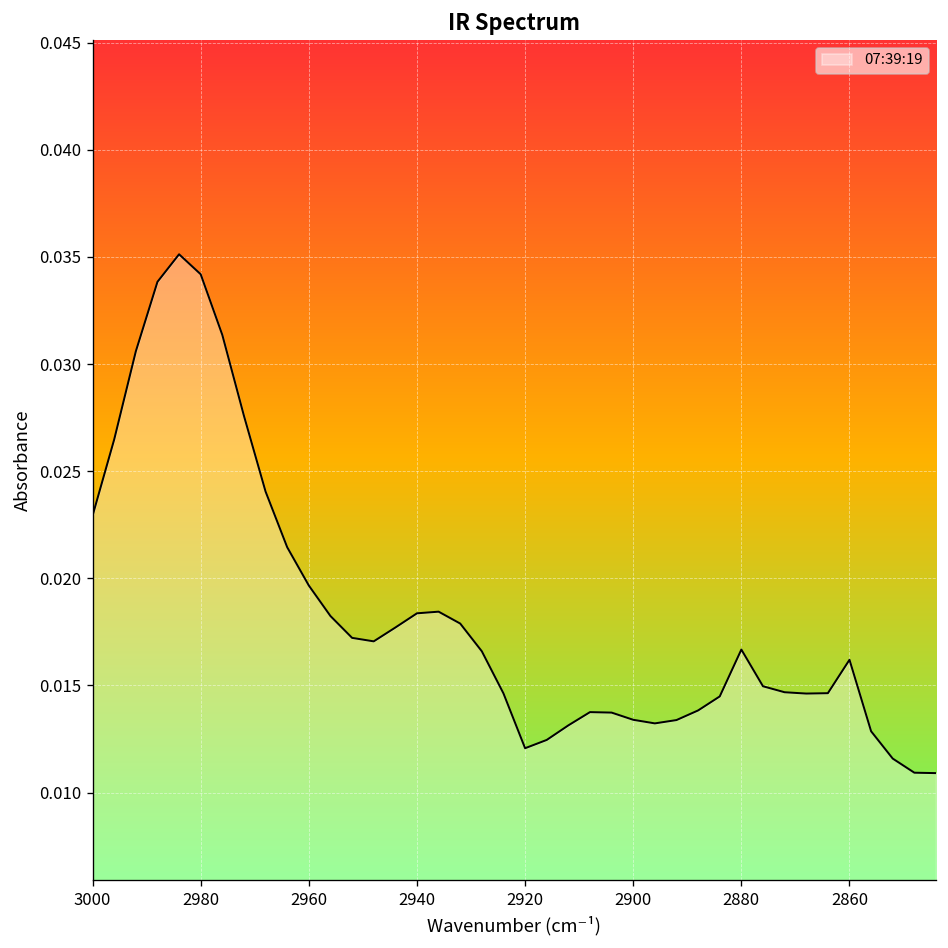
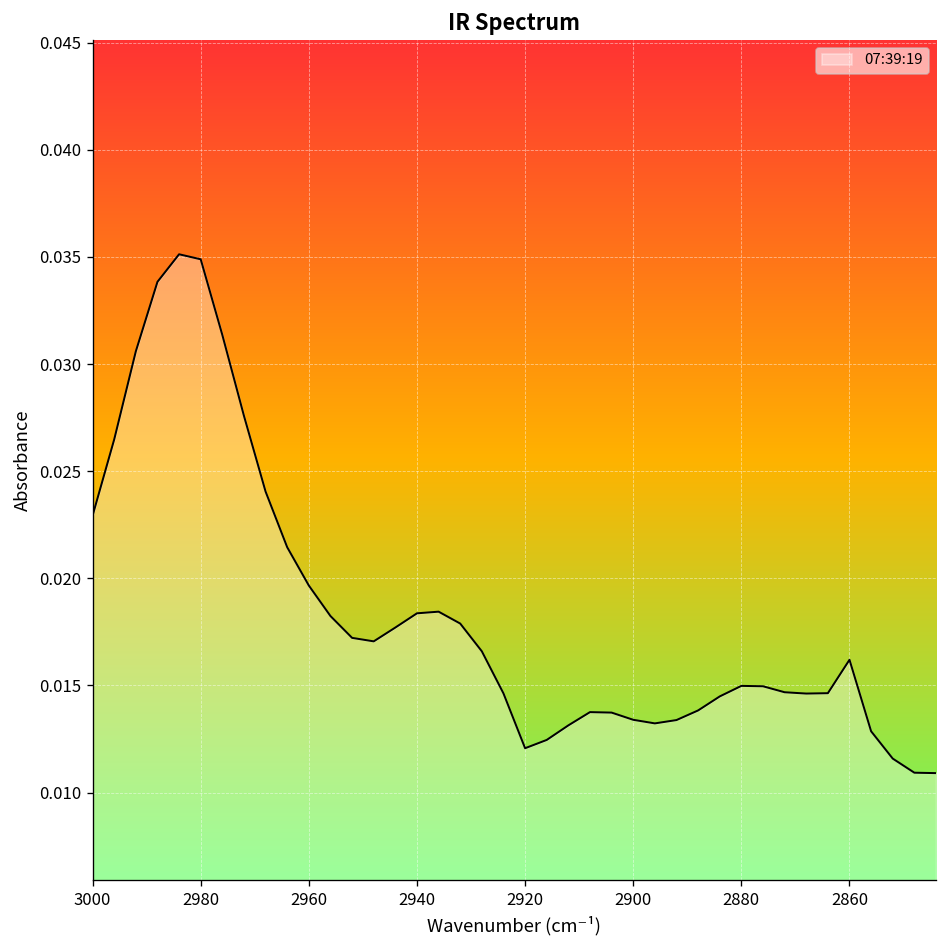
  {
    "3000": 0.0229,
-   "2980": 0.0342,
+   "2980": 0.0349,
    "2960": 0.0197,
    "2940": 0.0184,
    "2920": 0.0121,
    "2900": 0.0134,
-   "2880": 0.0167,
+   "2880": 0.0150,
    "2860": 0.0162
  }
